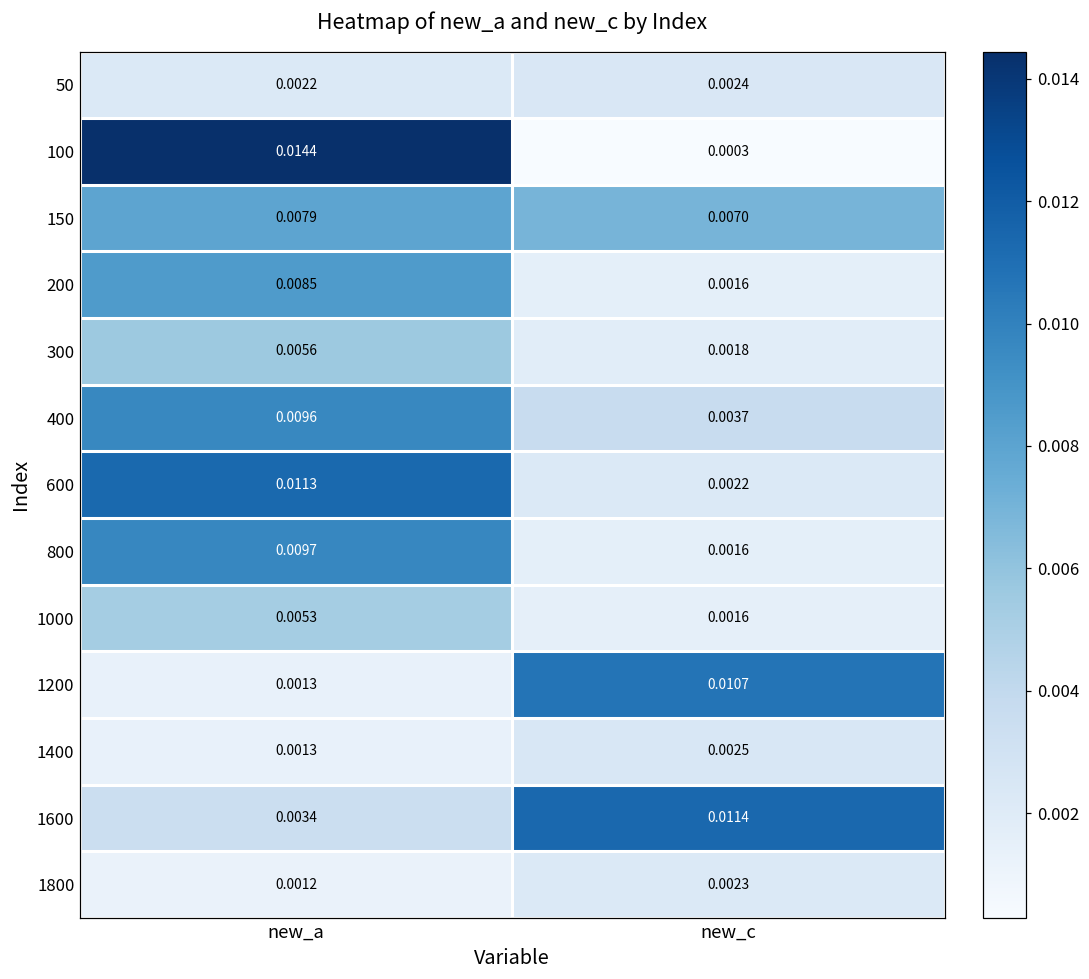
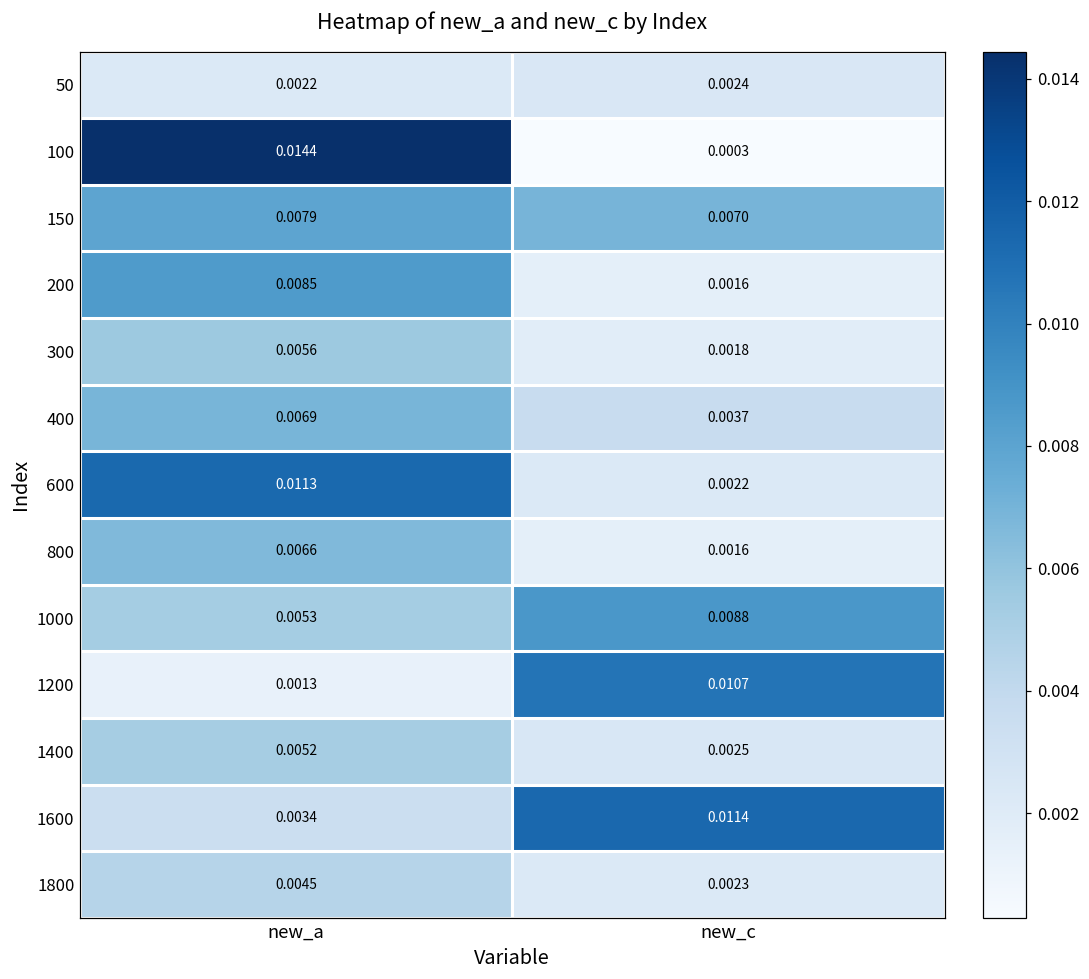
  {
    "50": {
      "new_a": 0.0022,
      "new_c": 0.0024
    },
    "100": {
      "new_a": 0.0144,
      "new_c": 0.0003
    },
    "150": {
      "new_a": 0.0079,
      "new_c": 0.0070
    },
    "200": {
      "new_a": 0.0085,
      "new_c": 0.0016
    },
    "300": {
      "new_a": 0.0056,
      "new_c": 0.0018
    },
    "400": {
-     "new_a": 0.0096,
+     "new_a": 0.0069,
      "new_c": 0.0037
    },
    "600": {
      "new_a": 0.0113,
      "new_c": 0.0022
    },
    "800": {
-     "new_a": 0.0097,
+     "new_a": 0.0066,
      "new_c": 0.0016
    },
    "1000": {
      "new_a": 0.0053,
-     "new_c": 0.0016
+     "new_c": 0.0088
    },
    "1200": {
      "new_a": 0.0013,
      "new_c": 0.0107
    },
    "1400": {
-     "new_a": 0.0013,
+     "new_a": 0.0052,
      "new_c": 0.0025
    },
    "1600": {
      "new_a": 0.0034,
      "new_c": 0.0114
    },
    "1800": {
-     "new_a": 0.0012,
+     "new_a": 0.0045,
      "new_c": 0.0023
    }
  }
